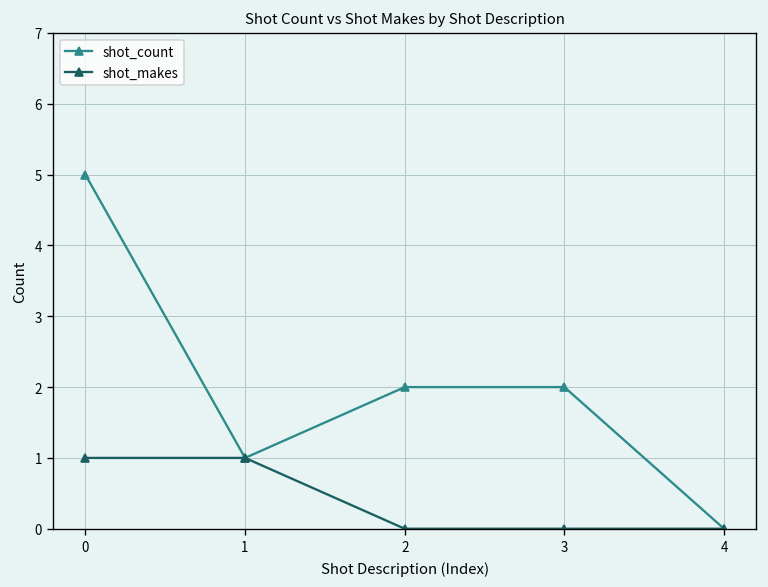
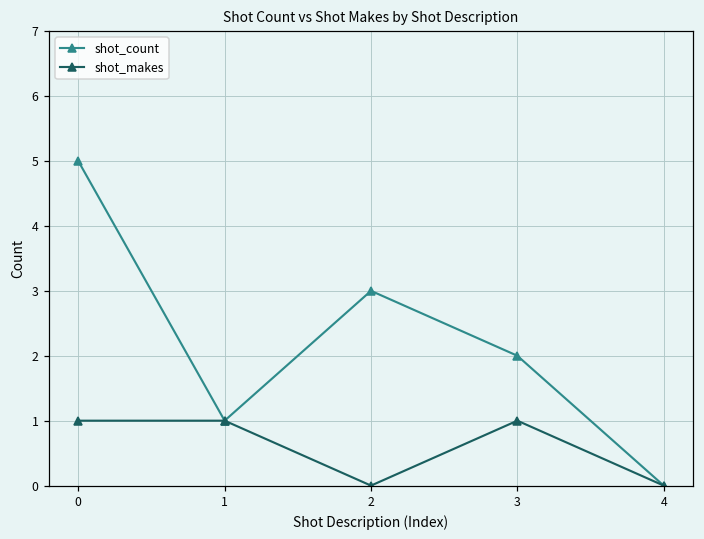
  {
    "shot_count": {
      "0": 5,
-     "2": 2,
+     "2": 3,
      "3": 2
    },
    "shot_makes": {
      "0": 1,
      "2": 0,
-     "3": 0
+     "3": 1
    }
  }
